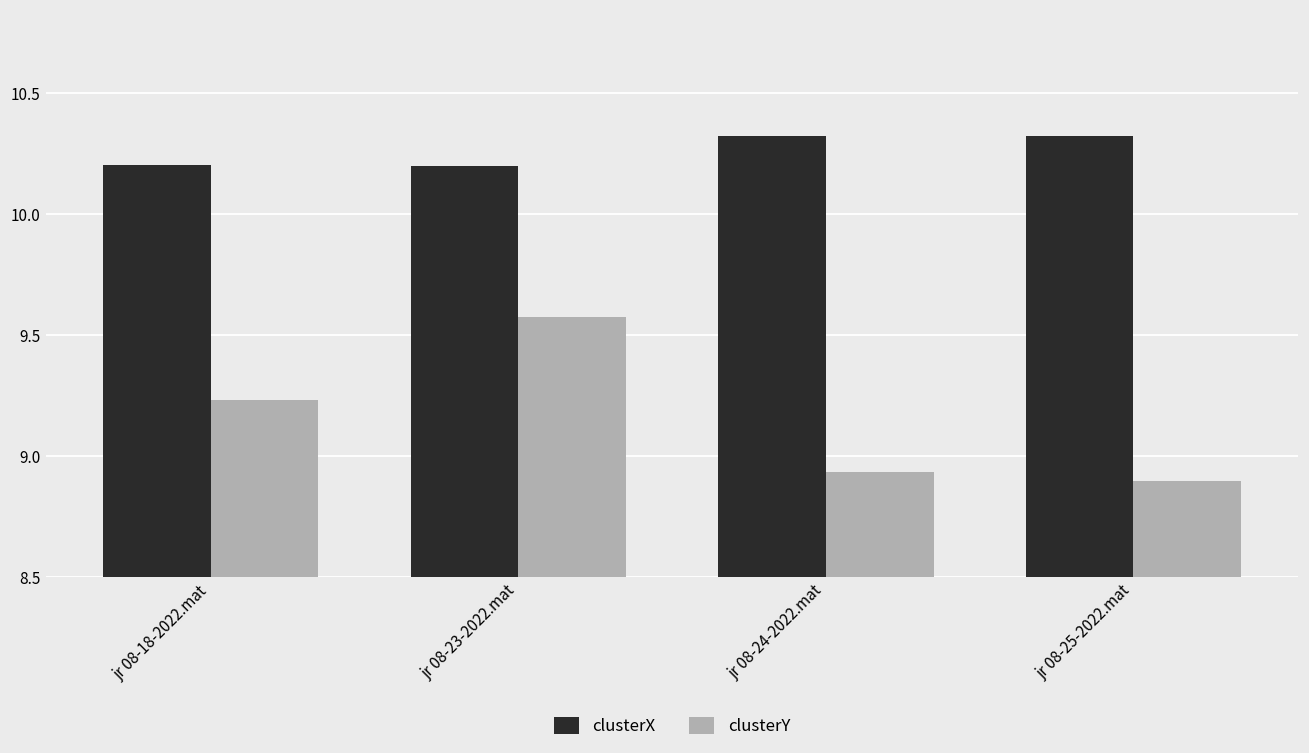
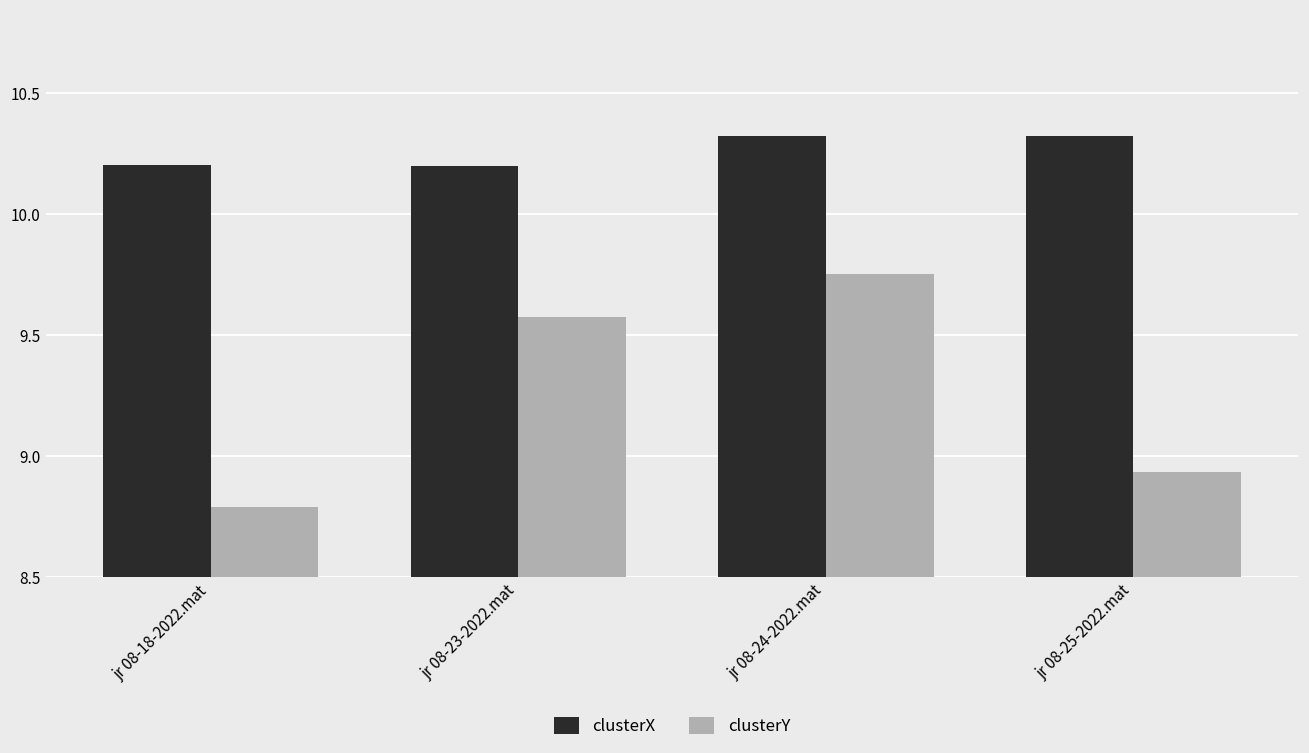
  {
    "clusterX": {
      "jr 08-18-2022.mat": 10.20,
      "jr 08-23-2022.mat": 10.20,
      "jr 08-24-2022.mat": 10.32,
      "jr 08-25-2022.mat": 10.32
    },
    "clusterY": {
-     "jr 08-18-2022.mat": 9.23,
+     "jr 08-18-2022.mat": 8.79,
      "jr 08-23-2022.mat": 9.57,
-     "jr 08-24-2022.mat": 8.93,
-     "jr 08-25-2022.mat": 8.90
+     "jr 08-24-2022.mat": 9.75,
+     "jr 08-25-2022.mat": 8.93
    }
  }
